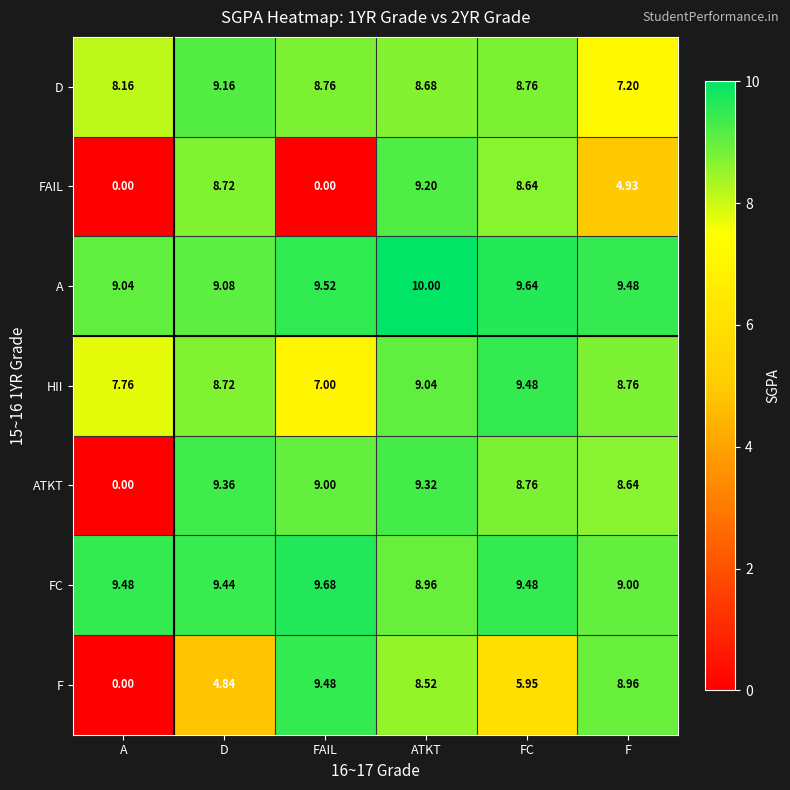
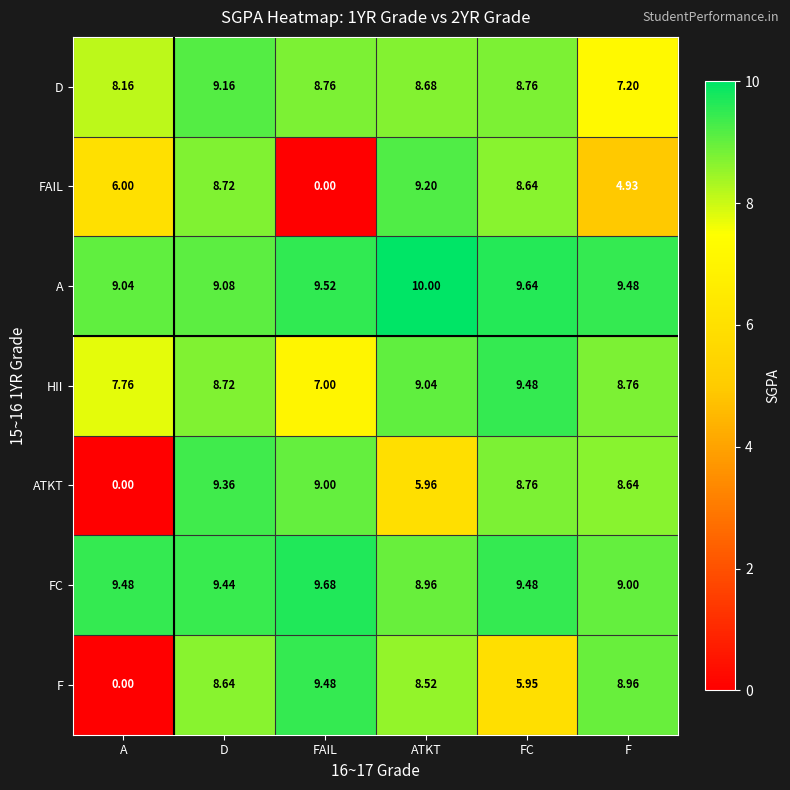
  {
    "D": {
      "A": 8.16,
      "D": 9.16,
      "FAIL": 8.76,
      "ATKT": 8.68,
      "FC": 8.76,
      "F": 7.20
    },
    "FAIL": {
-     "A": 0.00,
+     "A": 6.00,
      "D": 8.72,
      "FAIL": 0.00,
      "ATKT": 9.20,
      "FC": 8.64,
      "F": 4.93
    },
    "A": {
      "A": 9.04,
      "D": 9.08,
      "FAIL": 9.52,
      "ATKT": 10.00,
      "FC": 9.64,
      "F": 9.48
    },
    "HII": {
      "A": 7.76,
      "D": 8.72,
      "FAIL": 7.00,
      "ATKT": 9.04,
      "FC": 9.48,
      "F": 8.76
    },
    "ATKT": {
      "A": 0.00,
      "D": 9.36,
      "FAIL": 9.00,
-     "ATKT": 9.32,
+     "ATKT": 5.96,
      "FC": 8.76,
      "F": 8.64
    },
    "FC": {
      "A": 9.48,
      "D": 9.44,
      "FAIL": 9.68,
      "ATKT": 8.96,
      "FC": 9.48,
      "F": 9.00
    },
    "F": {
      "A": 0.00,
-     "D": 4.84,
+     "D": 8.64,
      "FAIL": 9.48,
      "ATKT": 8.52,
      "FC": 5.95,
      "F": 8.96
    }
  }
